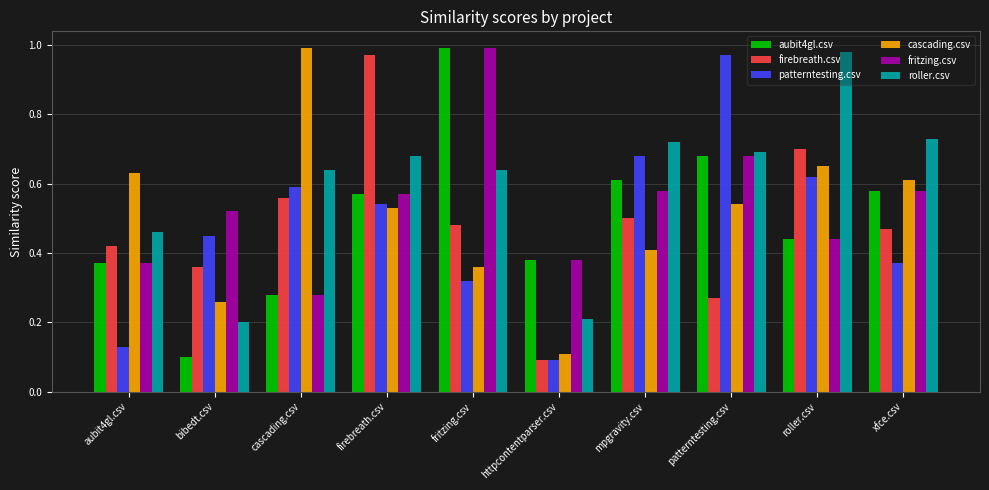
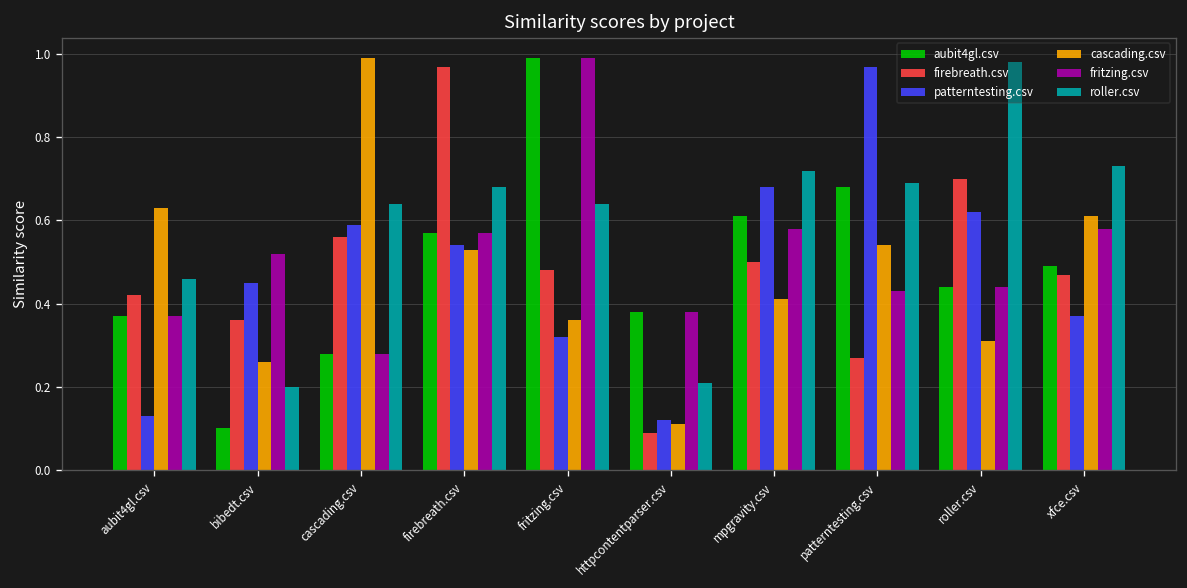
  {
    "aubit4gl.csv": {
      "aubit4gl.csv": 0.37,
      "bibedt.csv": 0.10,
      "cascading.csv": 0.28,
      "firebreath.csv": 0.57,
      "fritzing.csv": 0.99,
      "httpcontentparser.csv": 0.38,
      "mpgravity.csv": 0.61,
      "patterntesting.csv": 0.68,
      "roller.csv": 0.44,
-     "xfce.csv": 0.58
+     "xfce.csv": 0.49
    },
    "firebreath.csv": {
      "aubit4gl.csv": 0.42,
      "bibedt.csv": 0.36,
      "cascading.csv": 0.56,
      "firebreath.csv": 0.97,
      "fritzing.csv": 0.48,
      "httpcontentparser.csv": 0.09,
      "mpgravity.csv": 0.50,
      "patterntesting.csv": 0.27,
      "roller.csv": 0.70,
      "xfce.csv": 0.47
    },
    "patterntesting.csv": {
      "aubit4gl.csv": 0.13,
      "bibedt.csv": 0.45,
      "cascading.csv": 0.59,
      "firebreath.csv": 0.54,
      "fritzing.csv": 0.32,
-     "httpcontentparser.csv": 0.09,
+     "httpcontentparser.csv": 0.12,
      "mpgravity.csv": 0.68,
      "patterntesting.csv": 0.97,
      "roller.csv": 0.62,
      "xfce.csv": 0.37
    },
    "cascading.csv": {
      "aubit4gl.csv": 0.63,
      "bibedt.csv": 0.26,
      "cascading.csv": 0.99,
      "firebreath.csv": 0.53,
      "fritzing.csv": 0.36,
      "httpcontentparser.csv": 0.11,
      "mpgravity.csv": 0.41,
      "patterntesting.csv": 0.54,
-     "roller.csv": 0.65,
+     "roller.csv": 0.31,
      "xfce.csv": 0.61
    },
    "fritzing.csv": {
      "aubit4gl.csv": 0.37,
      "bibedt.csv": 0.52,
      "cascading.csv": 0.28,
      "firebreath.csv": 0.57,
      "fritzing.csv": 0.99,
      "httpcontentparser.csv": 0.38,
      "mpgravity.csv": 0.58,
-     "patterntesting.csv": 0.68,
+     "patterntesting.csv": 0.43,
      "roller.csv": 0.44,
      "xfce.csv": 0.58
    },
    "roller.csv": {
      "aubit4gl.csv": 0.46,
      "bibedt.csv": 0.20,
      "cascading.csv": 0.64,
      "firebreath.csv": 0.68,
      "fritzing.csv": 0.64,
      "httpcontentparser.csv": 0.21,
      "mpgravity.csv": 0.72,
      "patterntesting.csv": 0.69,
      "xfce.csv": 0.73
    }
  }
